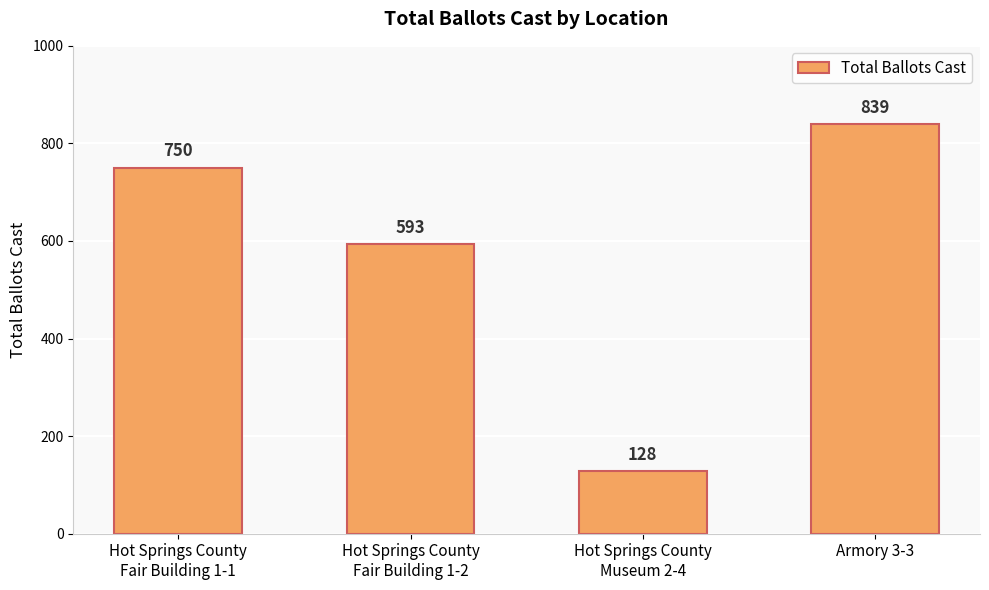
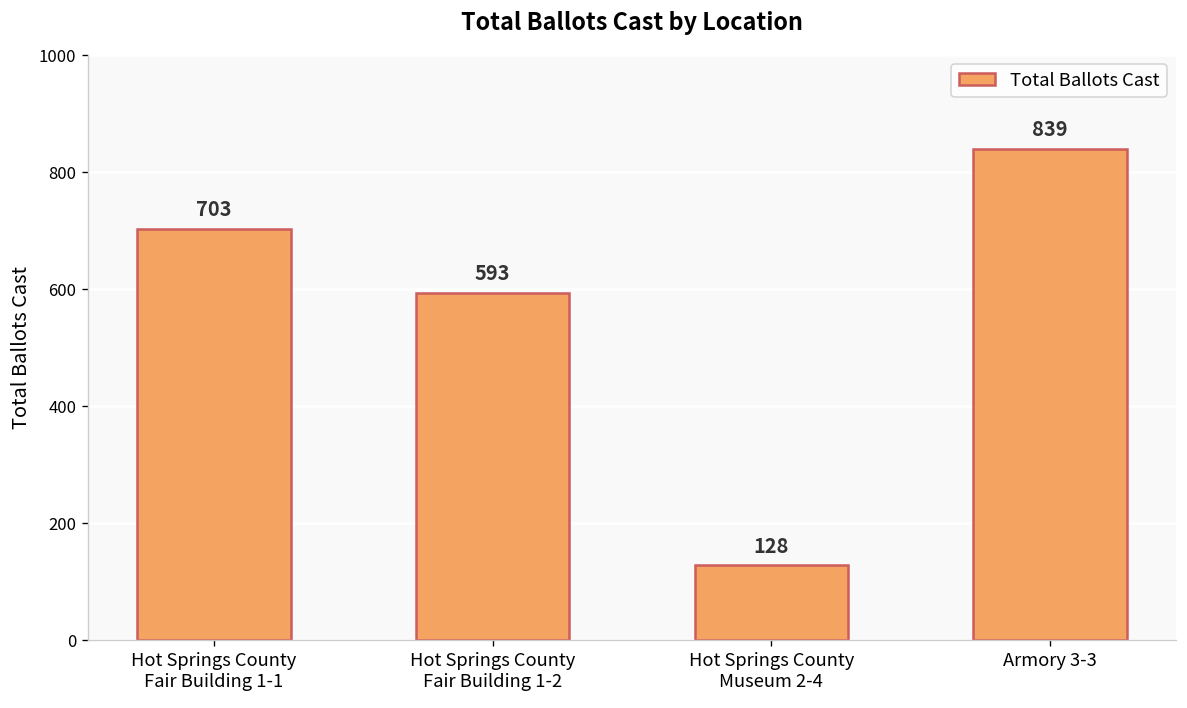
  {
-   "Hot Springs County Fair Building 1-1": 750,
+   "Hot Springs County Fair Building 1-1": 703,
    "Hot Springs County Fair Building 1-2": 593,
    "Hot Springs County Museum 2-4": 128,
    "Armory 3-3": 839
  }
